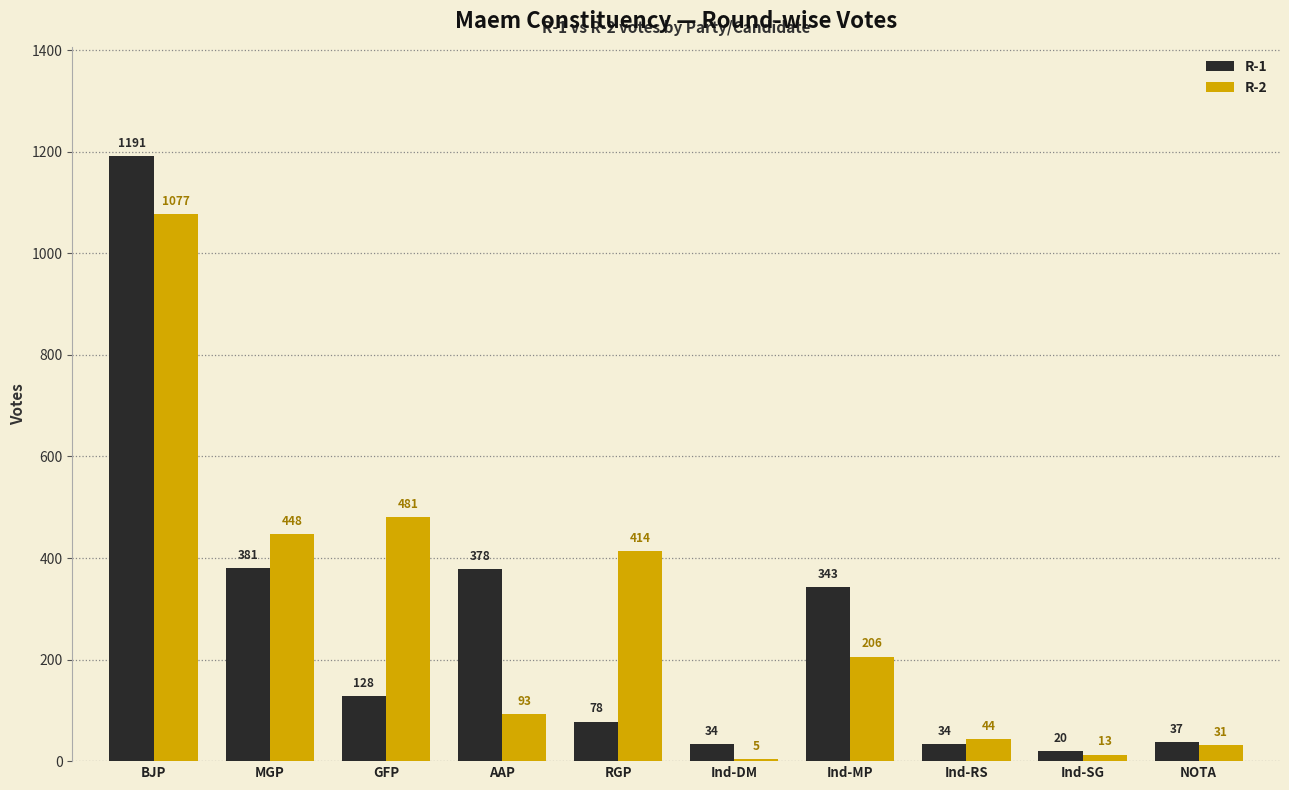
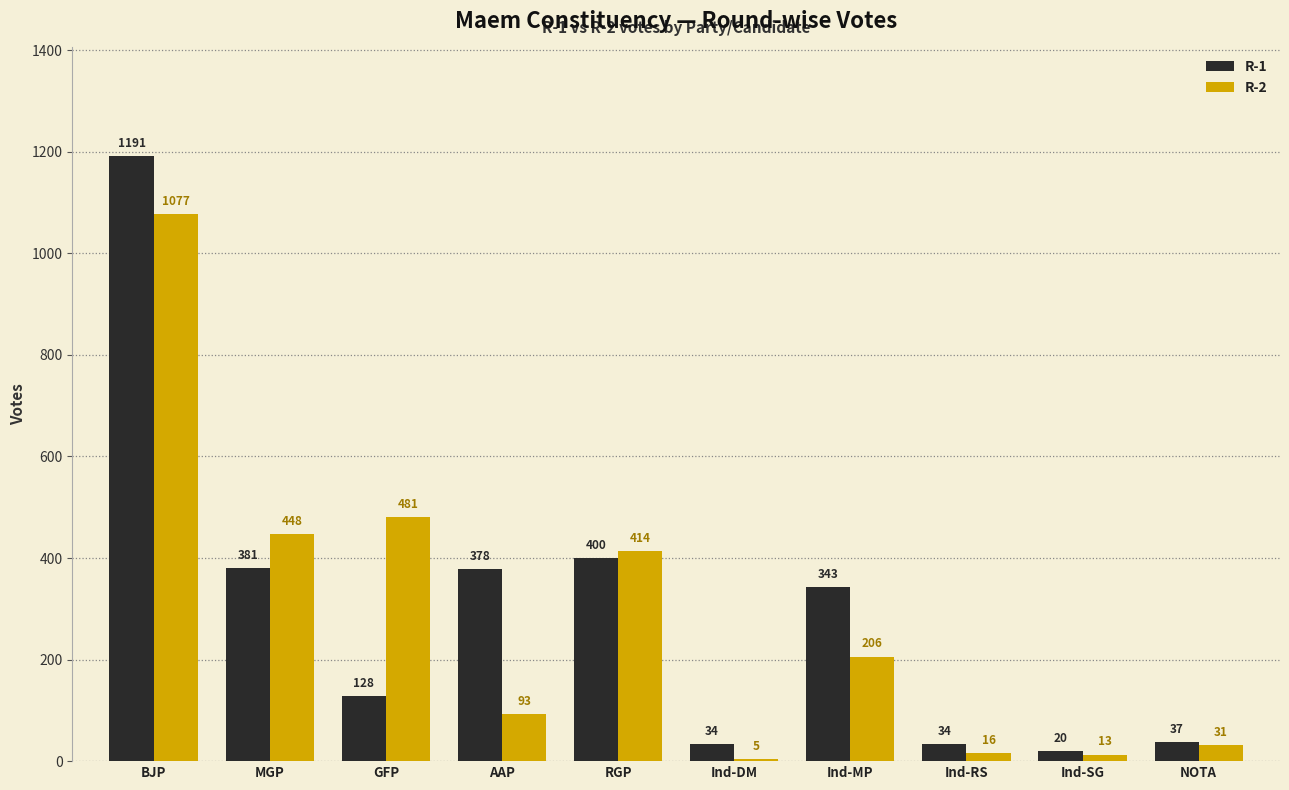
  {
    "R-1": {
      "BJP": 1191,
      "MGP": 381,
      "GFP": 128,
      "AAP": 378,
-     "RGP": 78,
+     "RGP": 400,
      "Ind-DM": 34,
      "Ind-MP": 343,
      "Ind-RS": 34,
      "Ind-SG": 20,
      "NOTA": 37
    },
    "R-2": {
      "BJP": 1077,
      "MGP": 448,
      "GFP": 481,
      "AAP": 93,
      "RGP": 414,
      "Ind-DM": 5,
      "Ind-MP": 206,
-     "Ind-RS": 44,
+     "Ind-RS": 16,
      "Ind-SG": 13,
      "NOTA": 31
    }
  }
